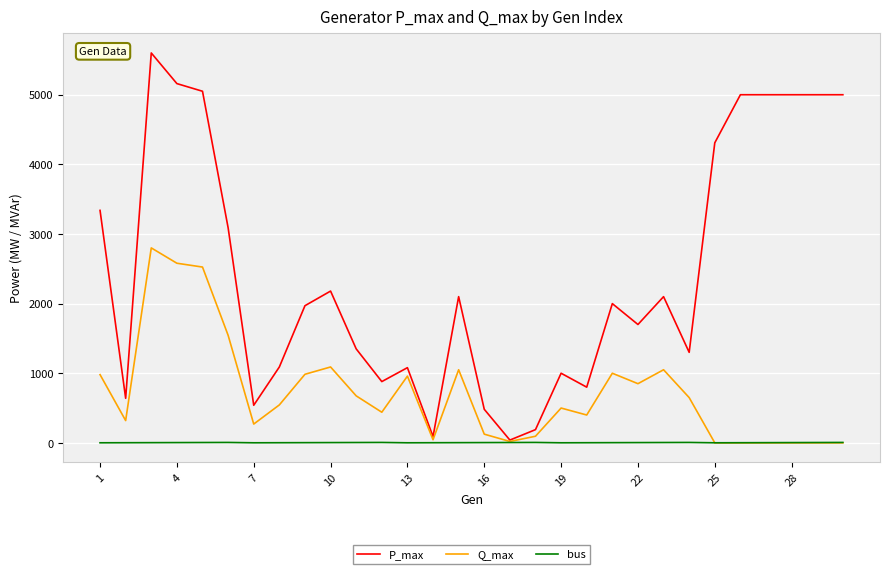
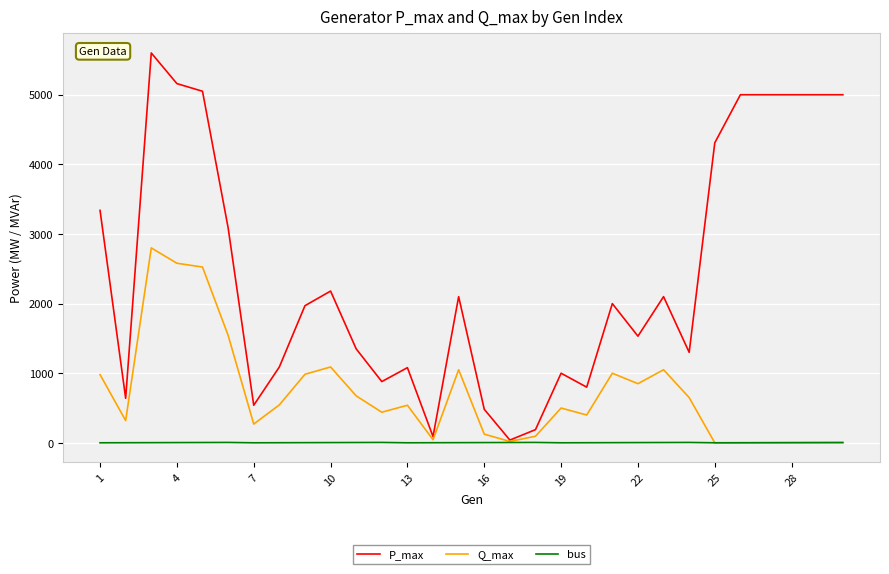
  {
    "P_max": {
      "1": 3300,
      "4": 5200,
      "7": 500,
      "10": 2200,
      "13": 1100,
      "16": 500,
      "19": 1000,
-     "22": 1700,
+     "22": 1500,
      "25": 4300,
      "28": 5000
    },
    "Q_max": {
      "1": 1000,
      "4": 2600,
      "7": 300,
      "10": 1100,
-     "13": 1000,
+     "13": 500,
      "16": 100,
      "19": 500,
      "22": 900
    },
    "bus": {
      "1": 0,
      "4": 0,
      "7": 0,
      "10": 0,
      "13": 0,
      "16": 0,
      "19": 0,
      "22": 0
    }
  }
